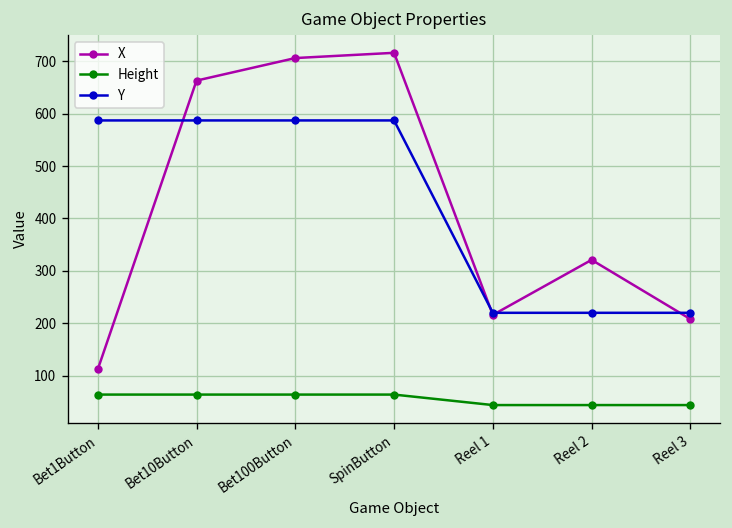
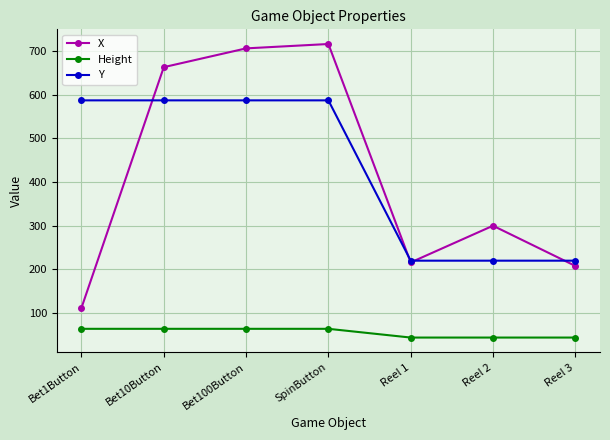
  {
    "X": {
      "Bet1Button": 110,
      "Bet10Button": 660,
      "Bet100Button": 710,
      "SpinButton": 720,
-     "Reel 2": 320,
+     "Reel 2": 300,
      "Reel 3": 210
    },
    "Height": {
      "Bet1Button": 60,
      "Bet10Button": 60,
      "Bet100Button": 60,
      "SpinButton": 60,
      "Reel 1": 40,
      "Reel 2": 40,
      "Reel 3": 40
    },
    "Y": {
      "Bet1Button": 590,
      "Bet10Button": 590,
      "Bet100Button": 590,
      "SpinButton": 590,
      "Reel 2": 220,
      "Reel 3": 220
    }
  }
